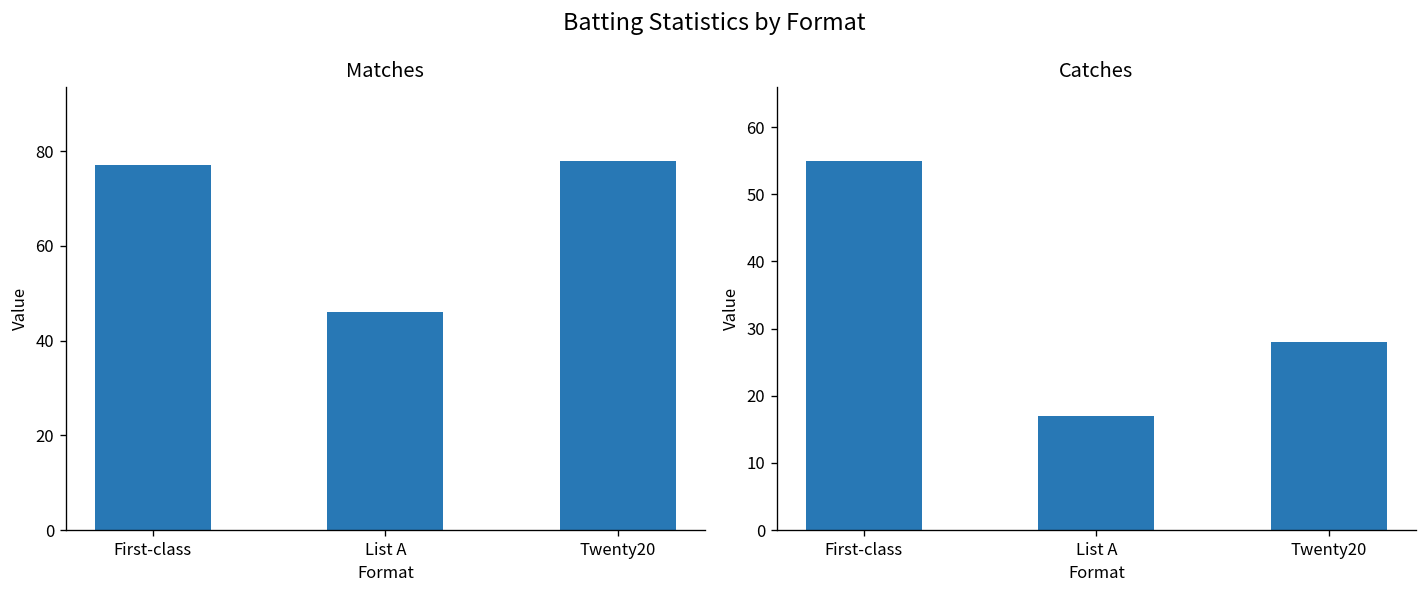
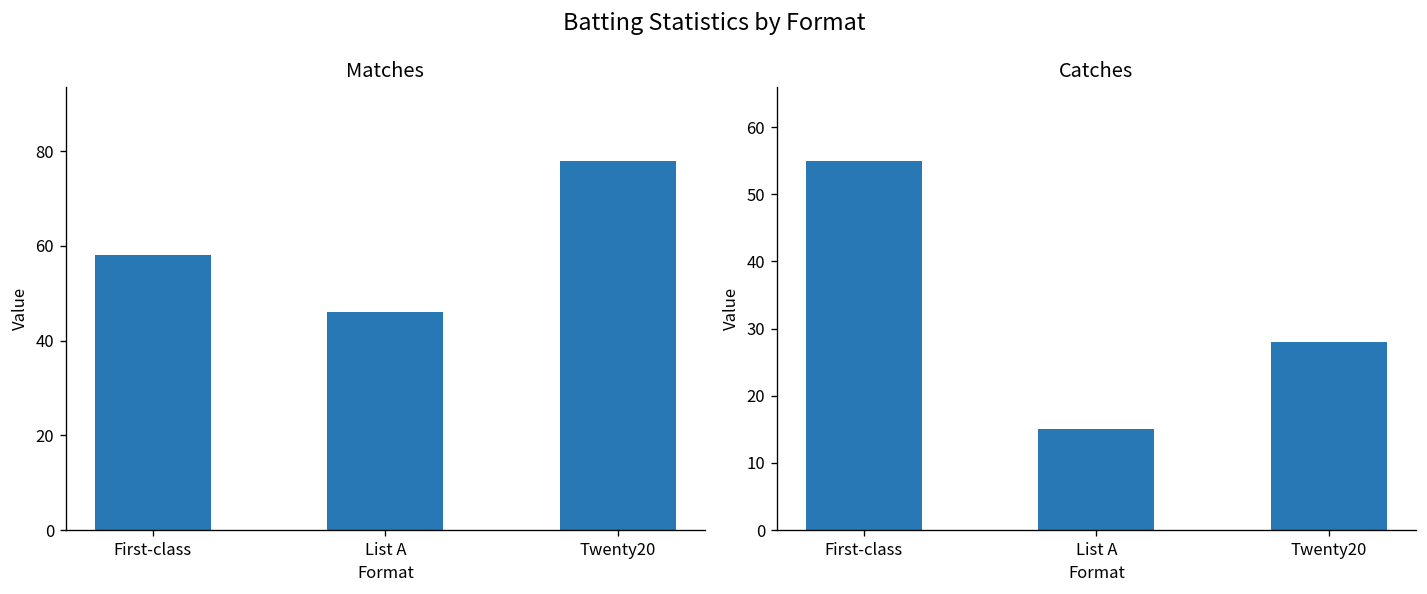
  {
    "Matches": {
-     "First-class": 77,
+     "First-class": 58,
      "List A": 46,
      "Twenty20": 78
    },
    "Catches": {
      "First-class": 55,
-     "List A": 17,
+     "List A": 15,
      "Twenty20": 28
    }
  }
